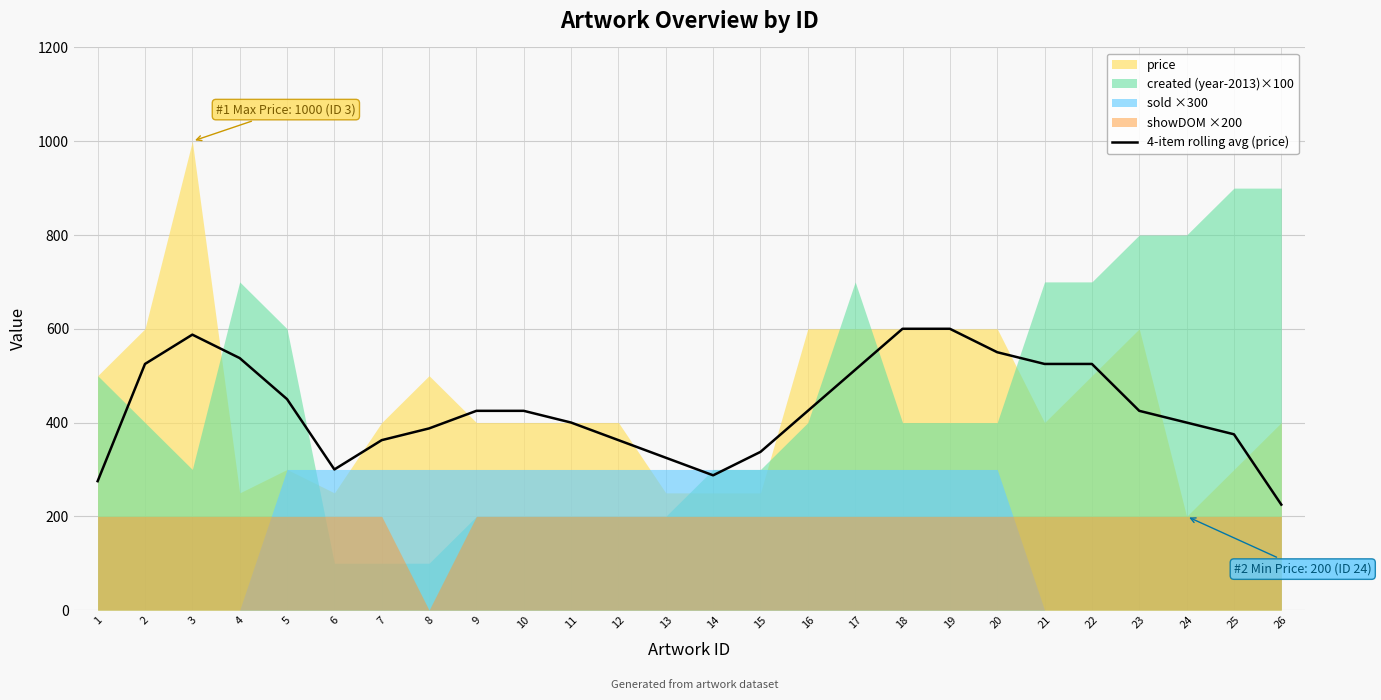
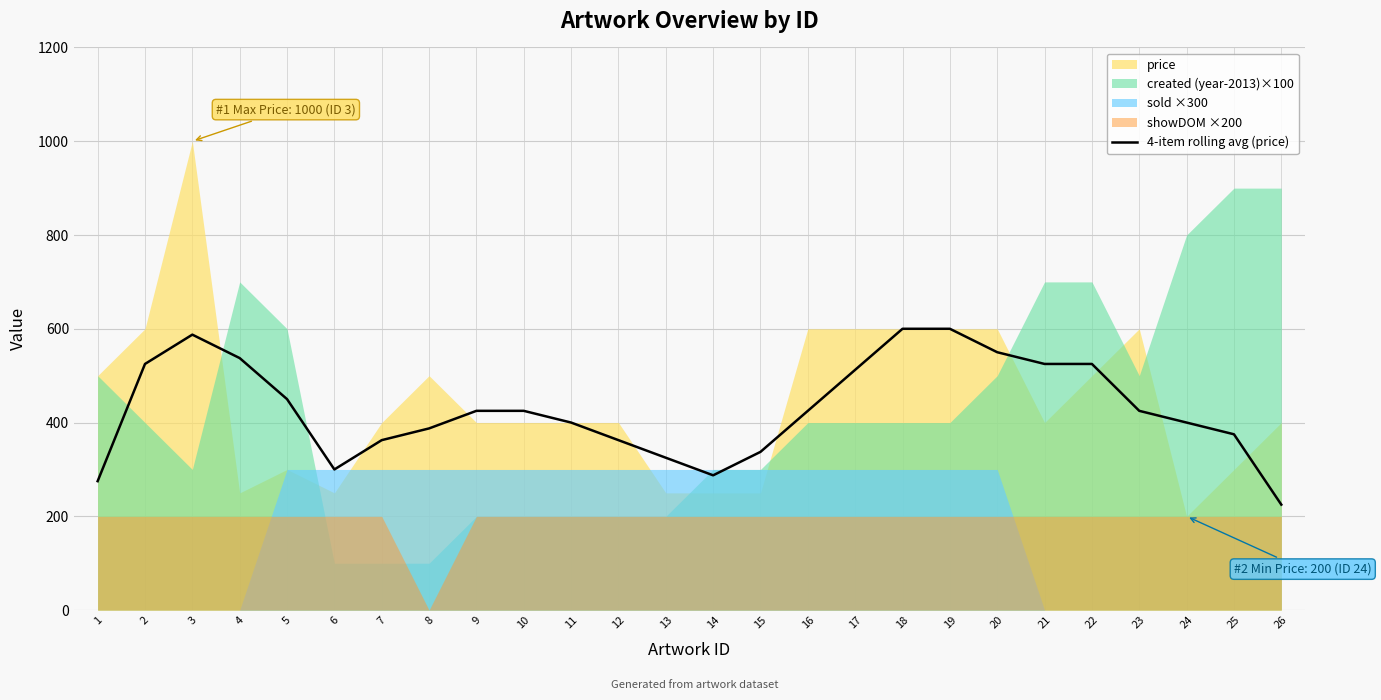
  {
    "4-item rolling avg (price)": {
      "1": 280,
      "2": 530,
      "3": 590,
      "4": 540,
      "5": 450,
      "7": 360,
      "8": 390,
      "9": 430,
      "10": 430,
      "12": 360,
      "13": 330,
      "14": 290,
      "15": 340,
      "16": 430,
      "17": 510,
      "20": 550,
      "21": 530,
      "22": 530,
      "23": 430,
      "24": 400,
      "25": 380,
      "26": 230
    },
    "created (year-2013)×100": {
      "2": 400,
      "3": 300,
      "4": 700,
      "5": 600,
      "6": 100,
      "7": 100,
      "8": 100,
      "16": 400,
-     "17": 700,
+     "17": 400,
      "18": 400,
      "19": 400,
-     "20": 400,
+     "20": 500,
      "21": 700,
      "22": 700,
-     "23": 800,
+     "23": 500,
      "24": 800,
      "25": 900,
      "26": 900
    },
    "sold ×300": {
      "1": 0,
      "2": 0,
      "3": 0,
      "4": 0,
      "7": 300,
      "8": 300,
      "9": 300,
      "10": 300,
      "11": 300,
      "12": 300,
      "13": 300,
      "16": 300,
      "17": 300,
      "18": 300,
      "19": 300,
      "20": 300,
      "21": 0,
      "22": 0,
      "23": 0,
      "24": 0,
      "25": 0,
      "26": 0
    }
  }
